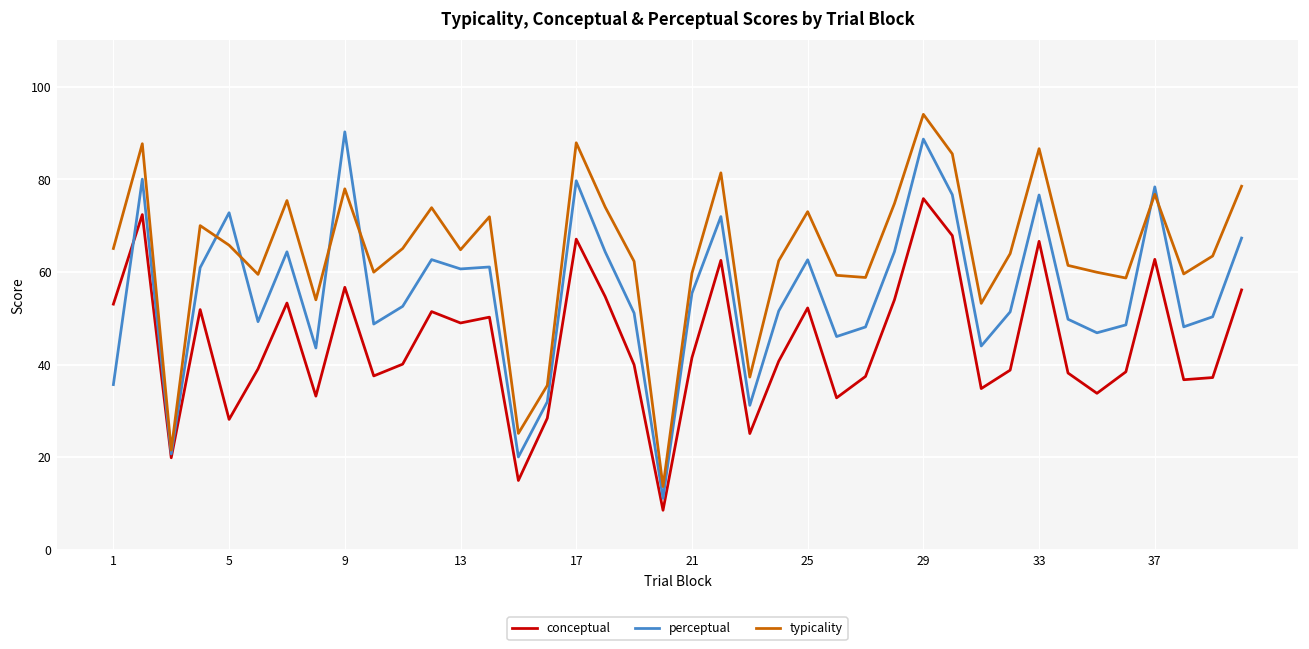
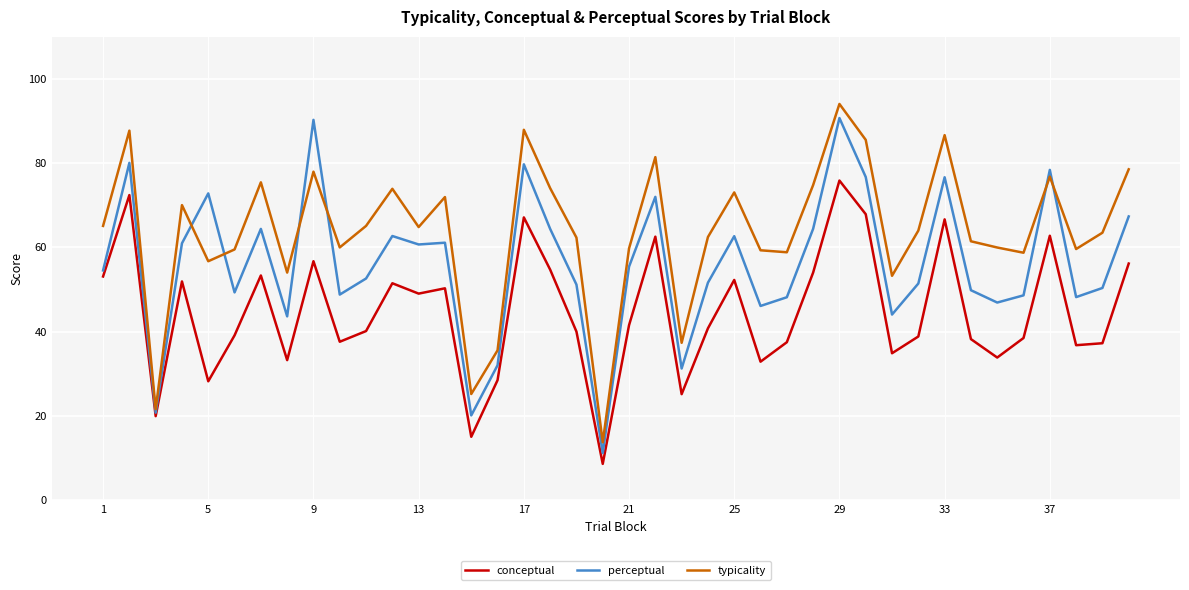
  {
    "conceptual": {
      "1": 53,
      "5": 28,
      "9": 57,
      "13": 49,
      "17": 67,
      "21": 42,
      "25": 52,
      "29": 76,
      "33": 67,
      "37": 63
    },
    "perceptual": {
-     "1": 36,
+     "1": 55,
      "5": 73,
      "9": 90,
      "13": 61,
      "17": 80,
      "21": 55,
      "25": 63,
-     "29": 89,
+     "29": 91,
      "33": 77,
      "37": 78
    },
    "typicality": {
      "1": 65,
-     "5": 66,
+     "5": 57,
      "9": 78,
      "13": 65,
      "17": 88,
      "21": 60,
      "25": 73,
      "29": 94,
      "33": 87,
      "37": 77
    }
  }
